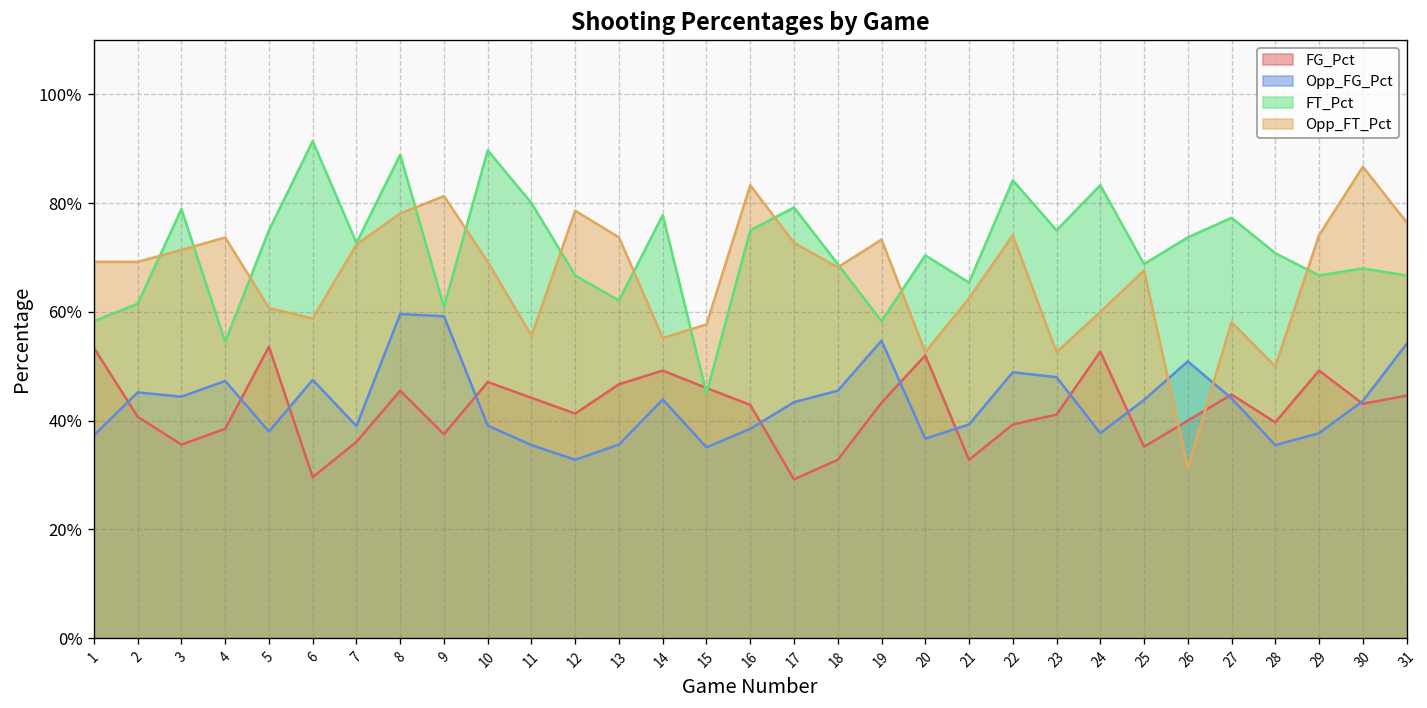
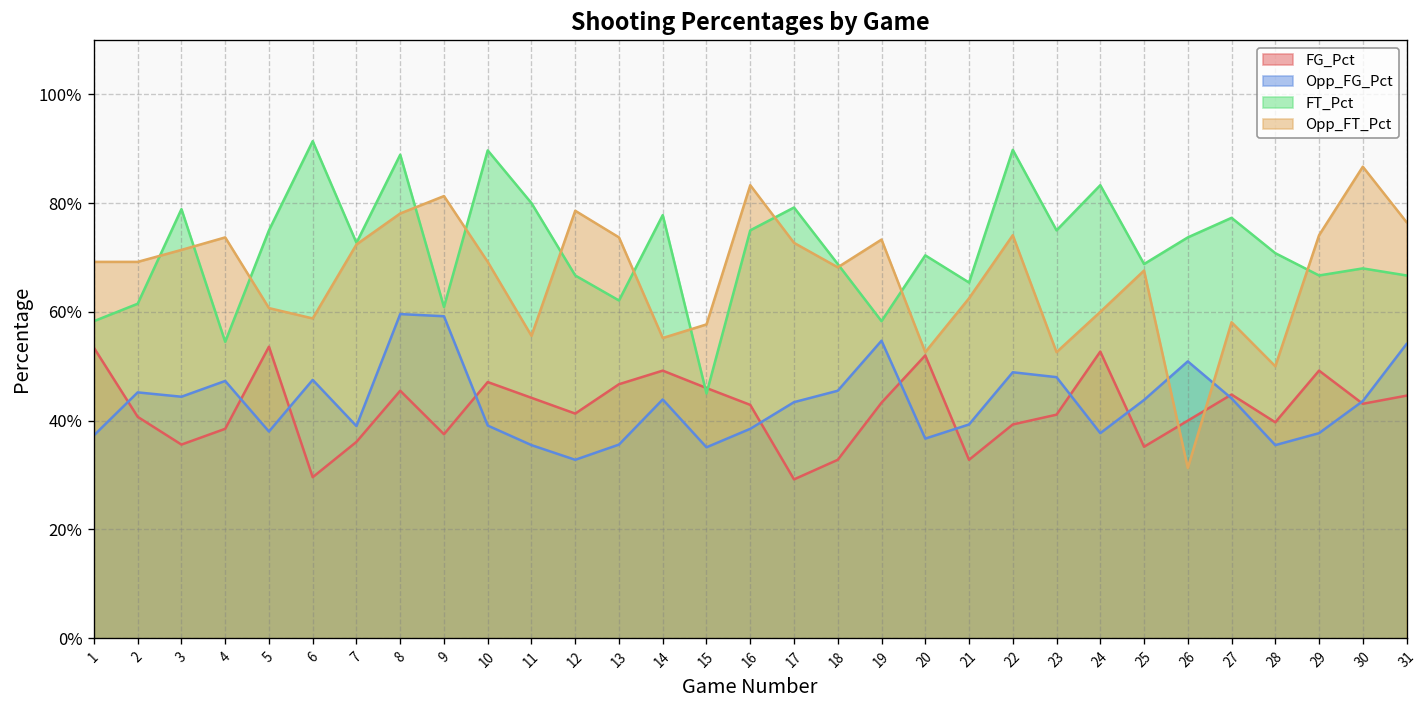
  {
    "Opp_FG_Pct": {
      "1": "37%",
      "2": "45%",
      "3": "44%",
      "4": "47%",
      "5": "38%",
      "6": "48%",
      "7": "39%",
      "8": "60%",
      "9": "59%",
      "10": "39%",
      "11": "36%",
      "12": "33%",
      "13": "36%",
      "14": "44%",
      "15": "35%",
      "16": "39%",
      "17": "43%",
      "18": "46%",
      "19": "55%",
      "20": "37%",
      "21": "39%",
      "22": "49%",
      "23": "48%",
      "24": "38%",
      "25": "44%",
      "26": "51%",
      "27": "44%",
      "28": "36%",
      "29": "38%",
      "31": "54%"
    },
    "FT_Pct": {
      "1": "58%",
      "2": "62%",
      "3": "79%",
      "4": "55%",
      "5": "75%",
      "6": "91%",
      "8": "89%",
      "9": "61%",
      "10": "90%",
      "11": "80%",
      "12": "67%",
      "13": "62%",
      "14": "78%",
      "15": "45%",
      "16": "75%",
      "17": "79%",
      "18": "69%",
      "19": "58%",
      "20": "70%",
      "21": "65%",
-     "22": "84%",
+     "22": "90%",
      "23": "75%",
      "24": "83%",
      "25": "69%",
      "26": "74%",
      "27": "77%",
      "28": "71%",
      "29": "67%",
      "30": "68%",
      "31": "67%"
    }
  }
